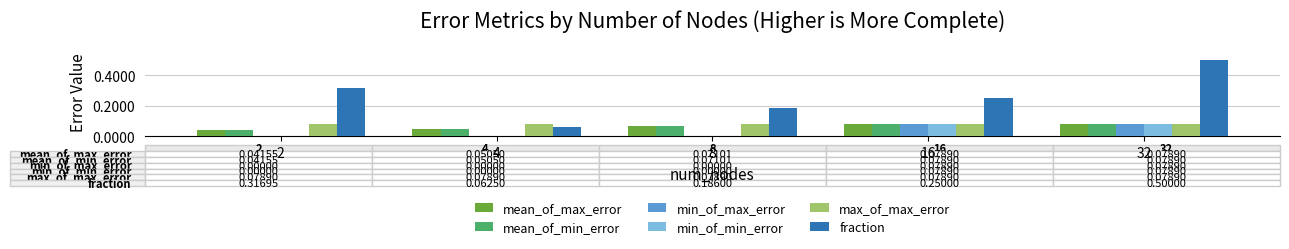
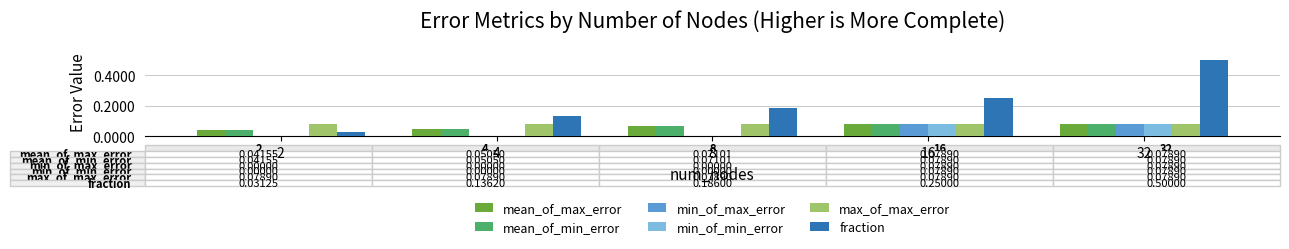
  {
    "max_of_max_error": {
      "2": 0.08,
      "4": 0.08,
      "8": 0.08,
      "16": 0.08
    },
    "fraction": {
-     "2": 0.31695,
-     "4": 0.06250
+     "2": 0.03125,
+     "4": 0.13620
    }
  }
